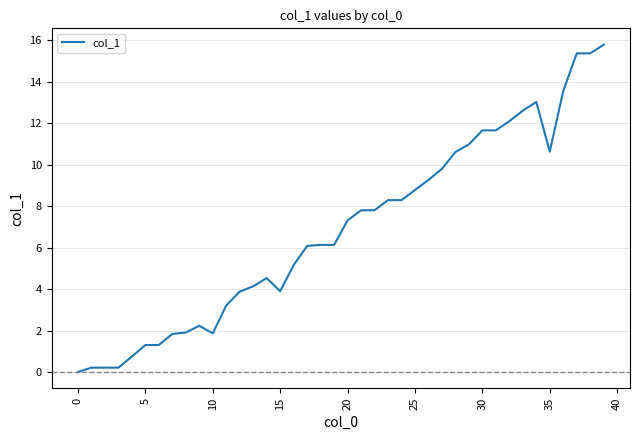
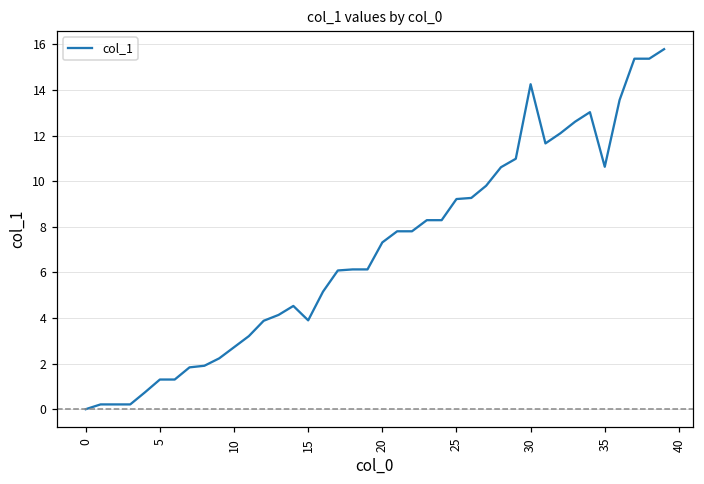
  {
    "0": 0.0,
    "5": 1.3,
-   "10": 1.9,
+   "10": 2.7,
    "15": 3.9,
    "20": 7.3,
-   "25": 8.8,
-   "30": 11.7,
+   "25": 9.2,
+   "30": 14.3,
    "35": 10.6
  }
